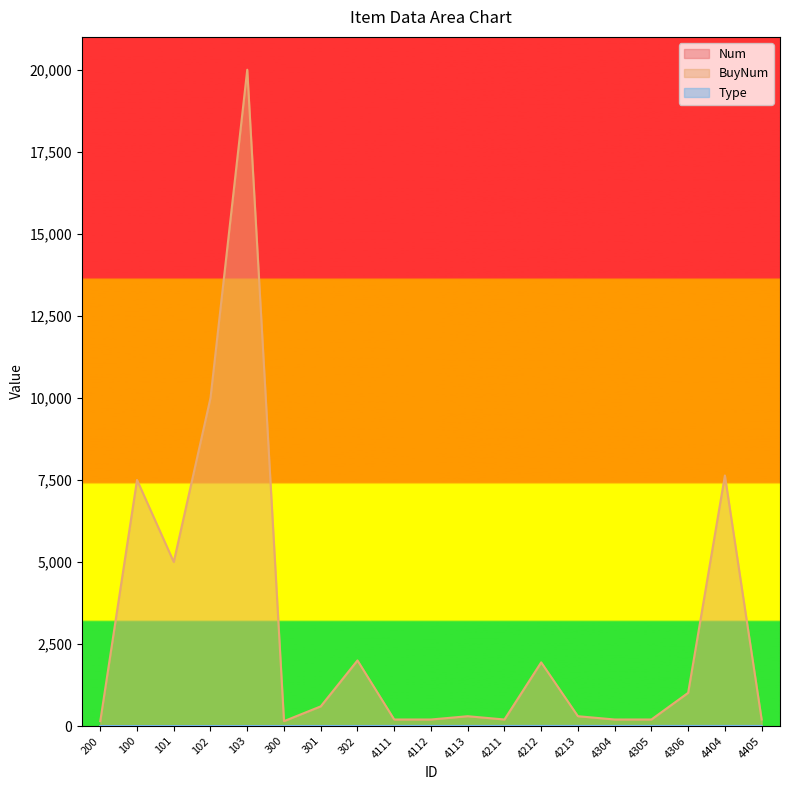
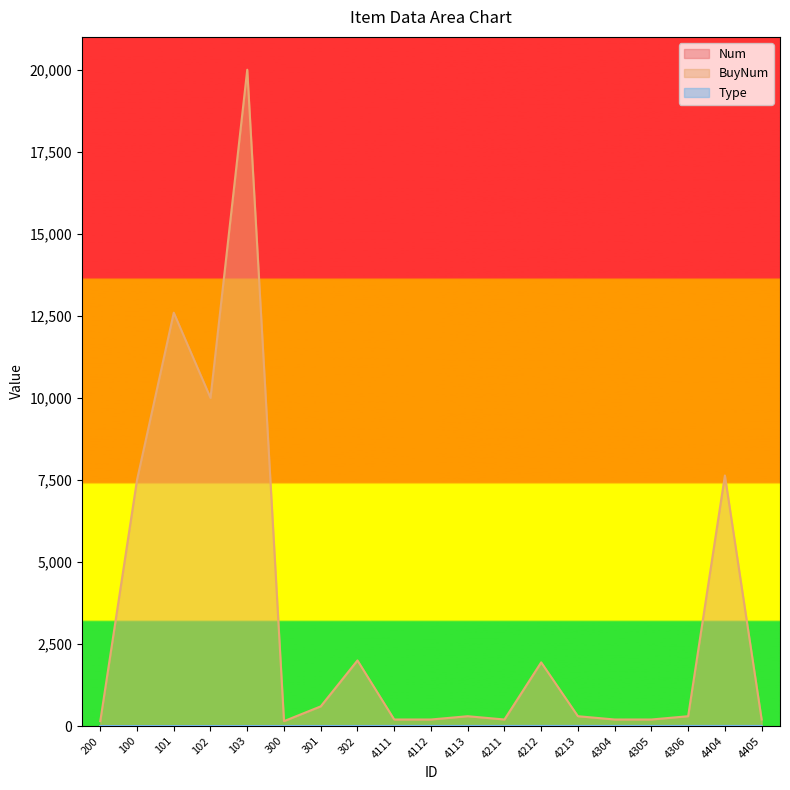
  {
    "Type": {
      "200": "0",
      "100": "0",
      "101": "0",
      "102": "0",
      "103": "0",
      "300": "0",
      "301": "0",
      "302": "0",
      "4111": "0",
      "4112": "0",
      "4113": "0",
      "4211": "0",
      "4212": "0",
      "4213": "0",
      "4304": "0",
      "4305": "0",
      "4306": "0",
      "4404": "0",
      "4405": "0"
    },
    "BuyNum": {
      "200": "200",
      "100": "7,500",
-     "101": "5,000",
+     "101": "12,600",
      "102": "10,000",
      "103": "20,000",
      "300": "200",
      "301": "600",
      "302": "2,000",
      "4111": "200",
      "4112": "200",
      "4113": "300",
      "4211": "200",
      "4212": "1,900",
      "4213": "300",
      "4304": "200",
      "4305": "200",
-     "4306": "1,000",
+     "4306": "300",
      "4404": "7,600",
      "4405": "200"
    }
  }
